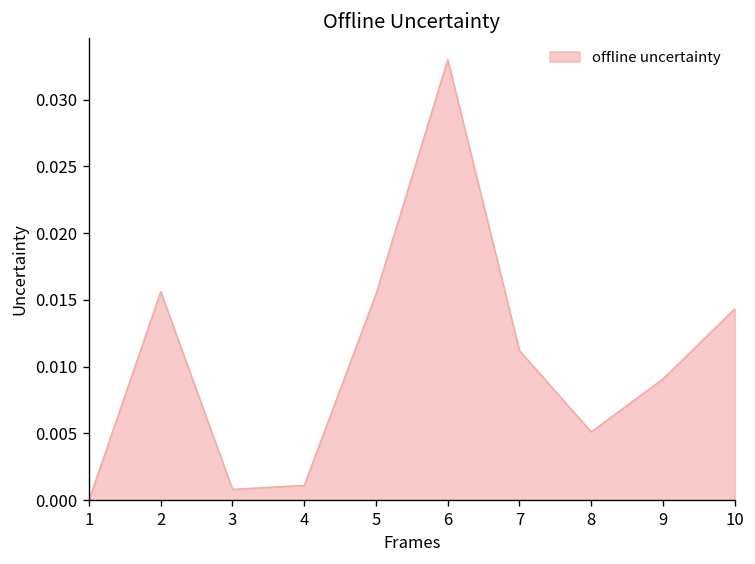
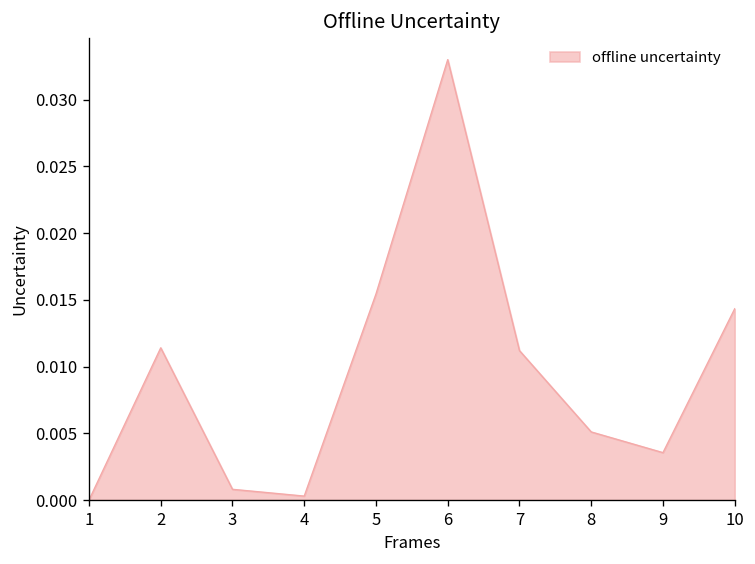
  {
    "1": 0.0000,
-   "2": 0.0156,
+   "2": 0.0114,
    "3": 0.0008,
-   "4": 0.0011,
+   "4": 0.0003,
    "5": 0.0154,
    "6": 0.0330,
    "7": 0.0112,
    "8": 0.0051,
-   "9": 0.0091,
+   "9": 0.0036,
    "10": 0.0143
  }
